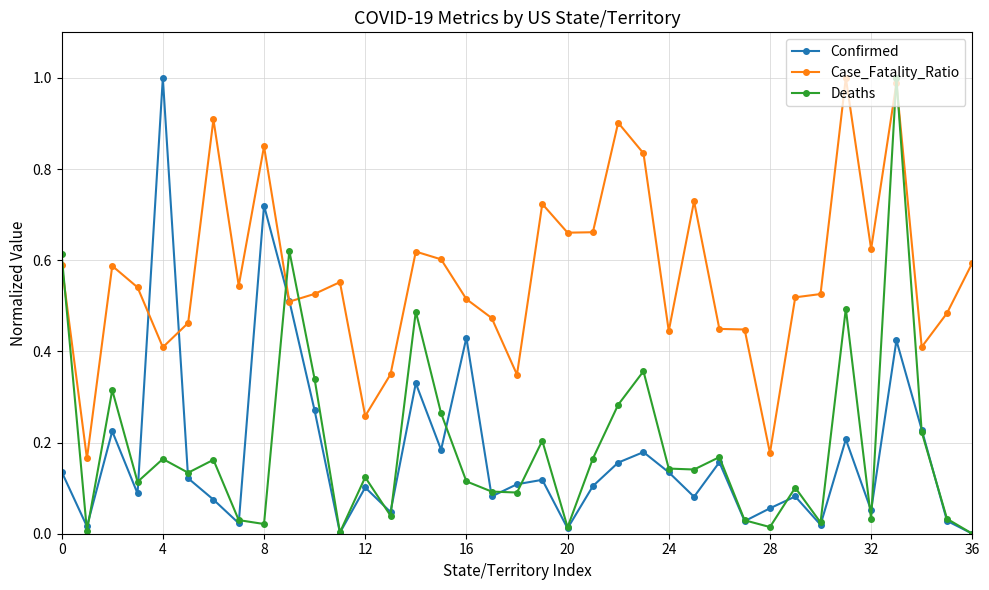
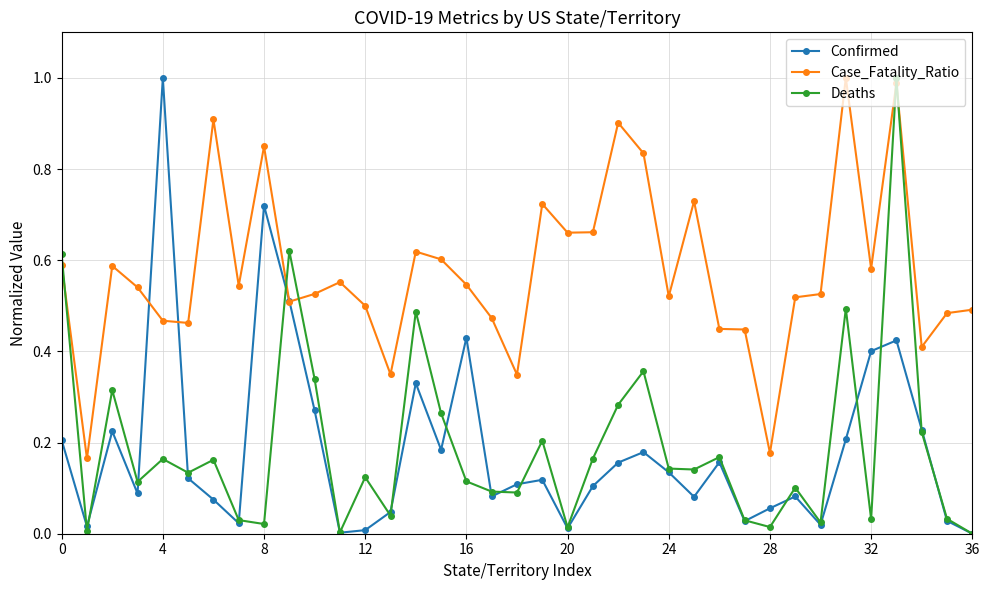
  {
    "Confirmed": {
-     "0": 0.14,
+     "0": 0.21,
      "4": 1.00,
      "8": 0.72,
-     "12": 0.10,
+     "12": 0.01,
      "16": 0.43,
      "24": 0.13,
      "28": 0.06,
-     "32": 0.05
+     "32": 0.40
    },
    "Case_Fatality_Ratio": {
      "0": 0.59,
-     "4": 0.41,
+     "4": 0.47,
      "8": 0.85,
-     "12": 0.26,
-     "16": 0.51,
+     "12": 0.50,
+     "16": 0.55,
      "20": 0.66,
-     "24": 0.44,
+     "24": 0.52,
      "28": 0.18,
-     "32": 0.62,
-     "36": 0.59
+     "32": 0.58,
+     "36": 0.49
    },
    "Deaths": {
      "0": 0.61,
      "4": 0.16,
      "8": 0.02,
      "12": 0.12,
      "16": 0.11,
      "24": 0.14,
      "28": 0.01,
      "32": 0.03
    }
  }
